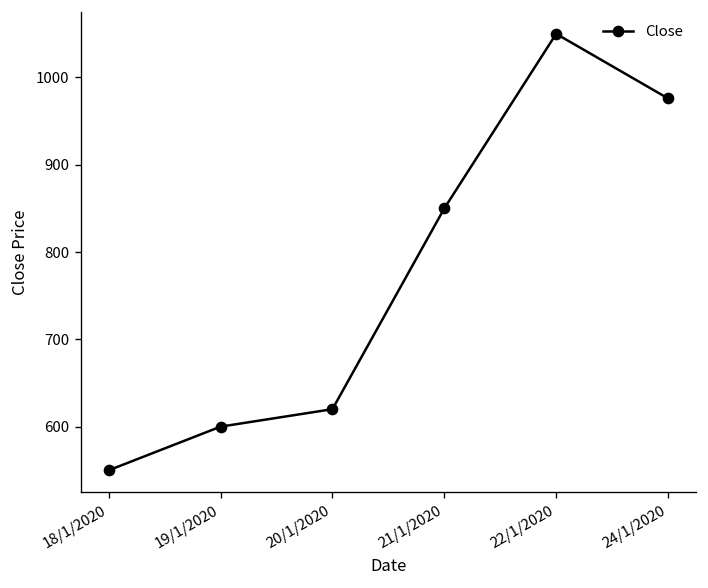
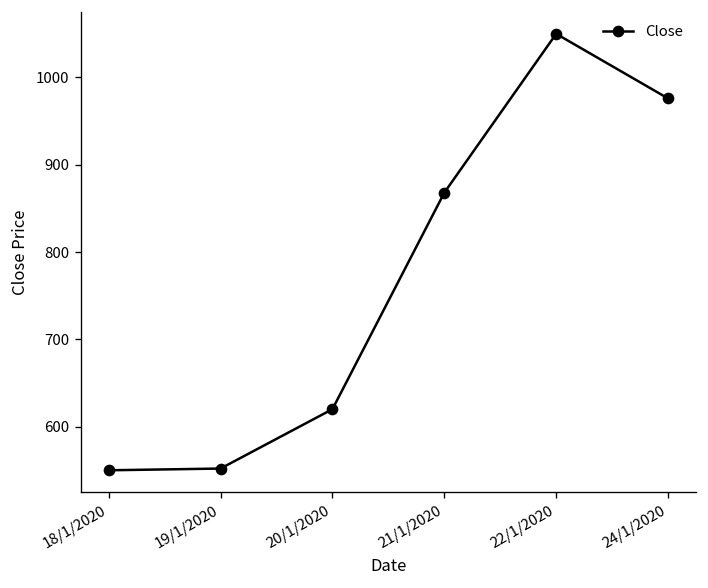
  {
    "18/1/2020": 550,
-   "19/1/2020": 600,
+   "19/1/2020": 550,
    "20/1/2020": 620,
-   "21/1/2020": 850,
+   "21/1/2020": 870,
    "22/1/2020": 1050,
    "24/1/2020": 980
  }
